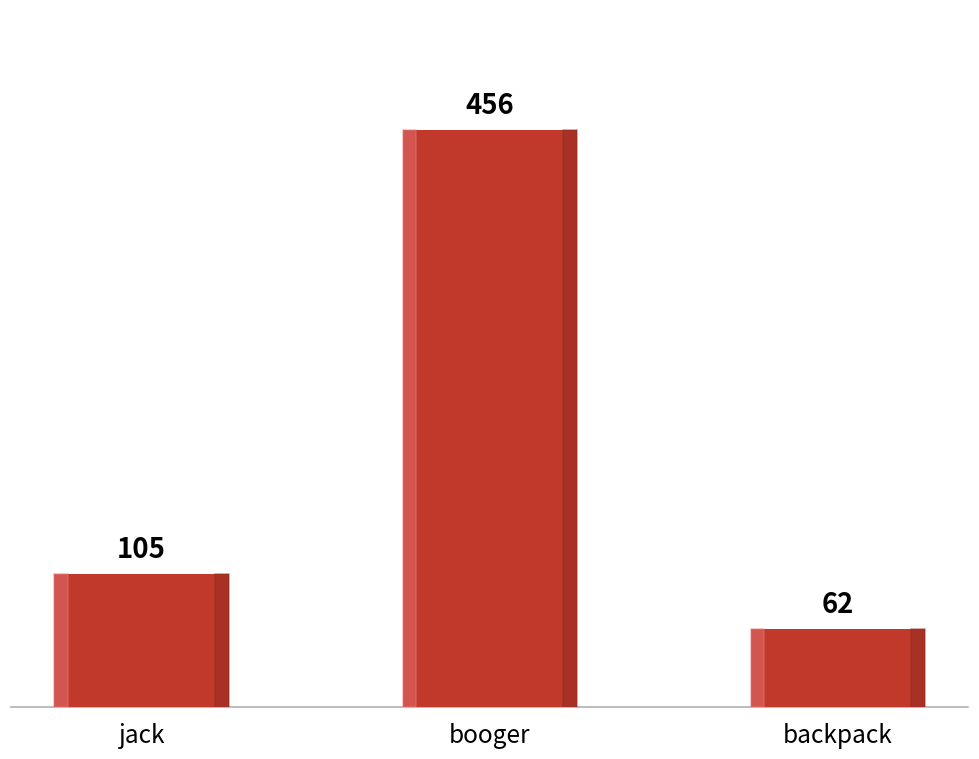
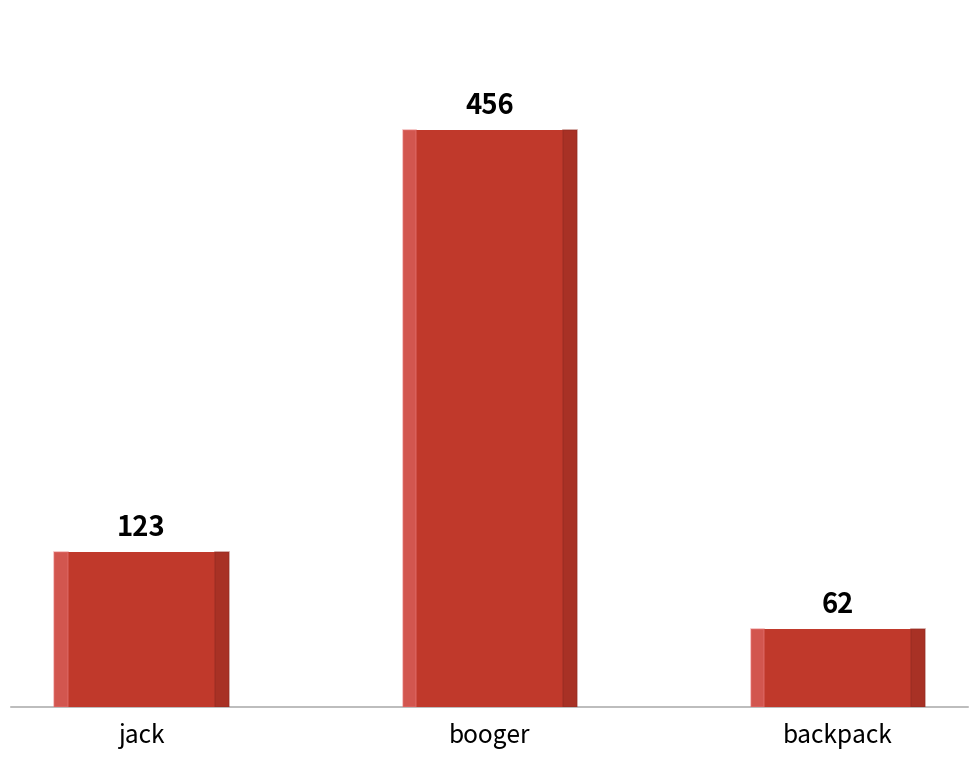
  {
-   "jack": 105,
+   "jack": 123,
    "booger": 456,
    "backpack": 62
  }
